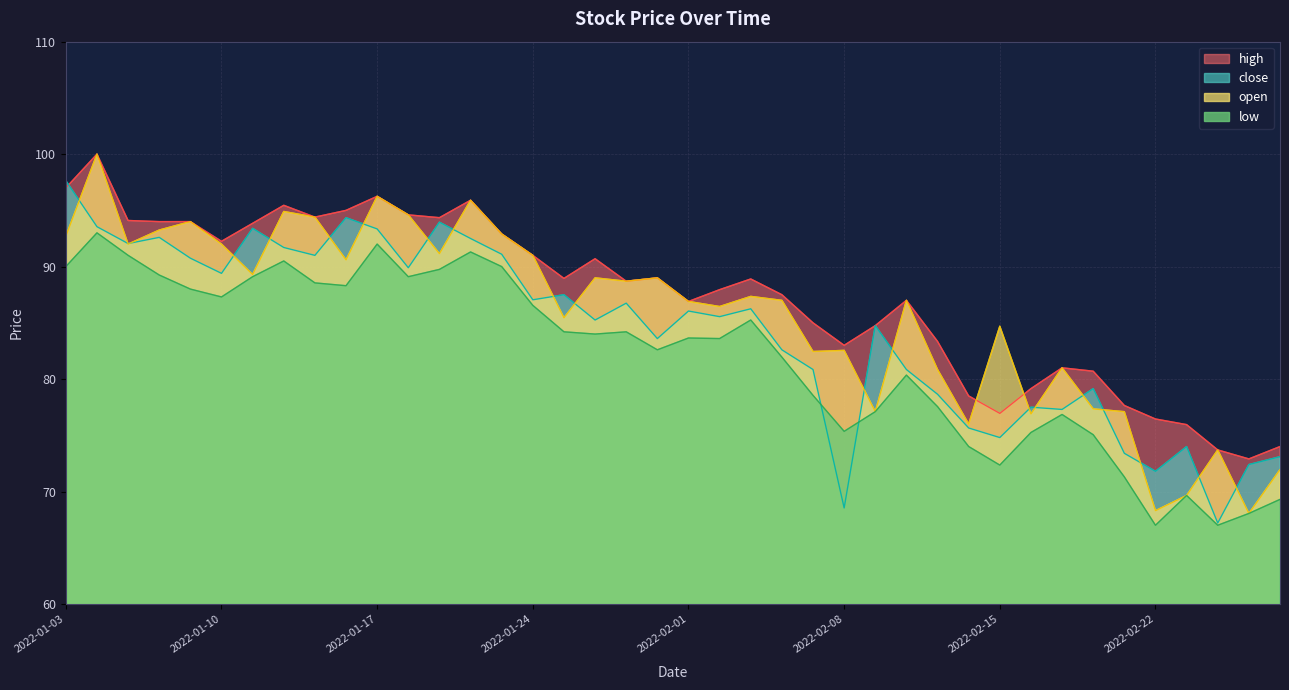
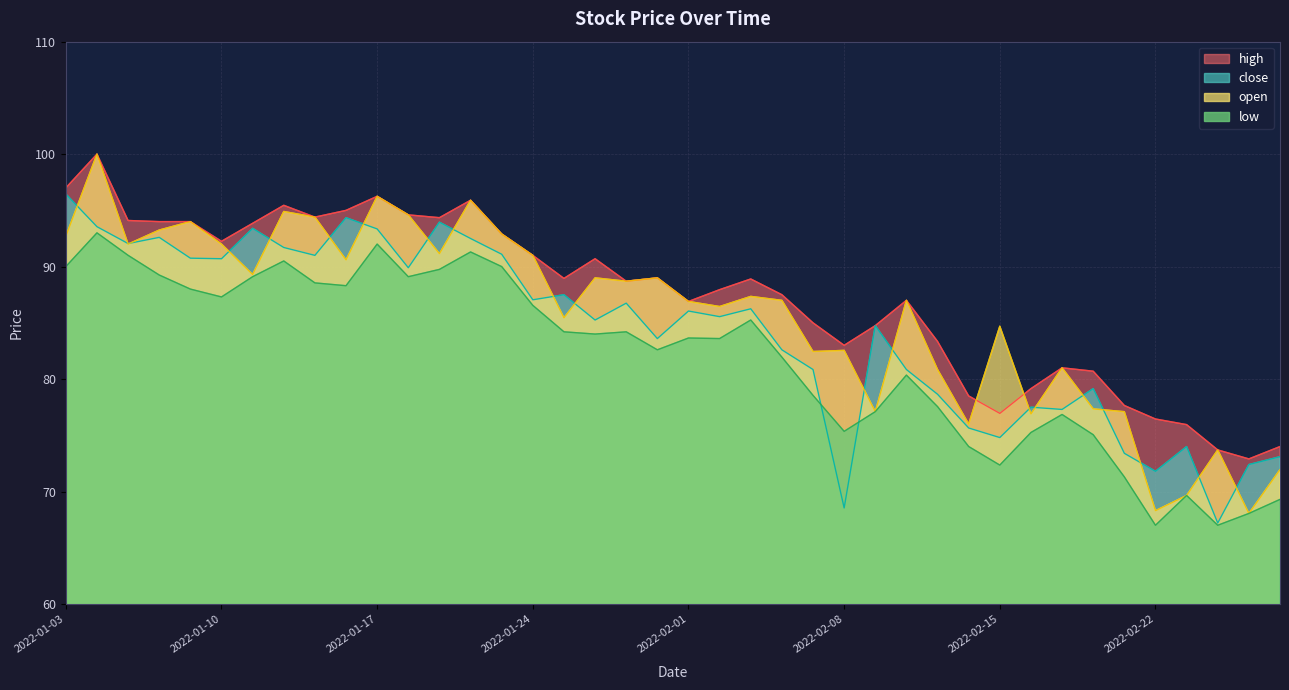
  {
    "high": {
      "2022-01-03": 97.0,
      "2022-01-10": 92.3,
      "2022-02-08": 83.0,
      "2022-02-15": 77.0,
      "2022-02-22": 76.5
    },
    "close": {
-     "2022-01-03": 97.6,
-     "2022-01-10": 89.4,
+     "2022-01-03": 96.5,
+     "2022-01-10": 90.7,
      "2022-01-17": 93.4,
      "2022-01-24": 87.1,
      "2022-02-01": 86.1,
      "2022-02-08": 68.5,
      "2022-02-15": 74.8,
      "2022-02-22": 71.8
    },
    "open": {
      "2022-01-03": 92.7,
      "2022-01-10": 92.0,
      "2022-02-08": 82.6,
      "2022-02-15": 84.7,
      "2022-02-22": 68.3
    },
    "low": {
      "2022-01-03": 90.0,
      "2022-01-10": 87.3,
      "2022-01-17": 92.0,
      "2022-01-24": 86.6,
      "2022-02-01": 83.7,
      "2022-02-08": 75.4,
      "2022-02-15": 72.4,
      "2022-02-22": 67.0
    }
  }
